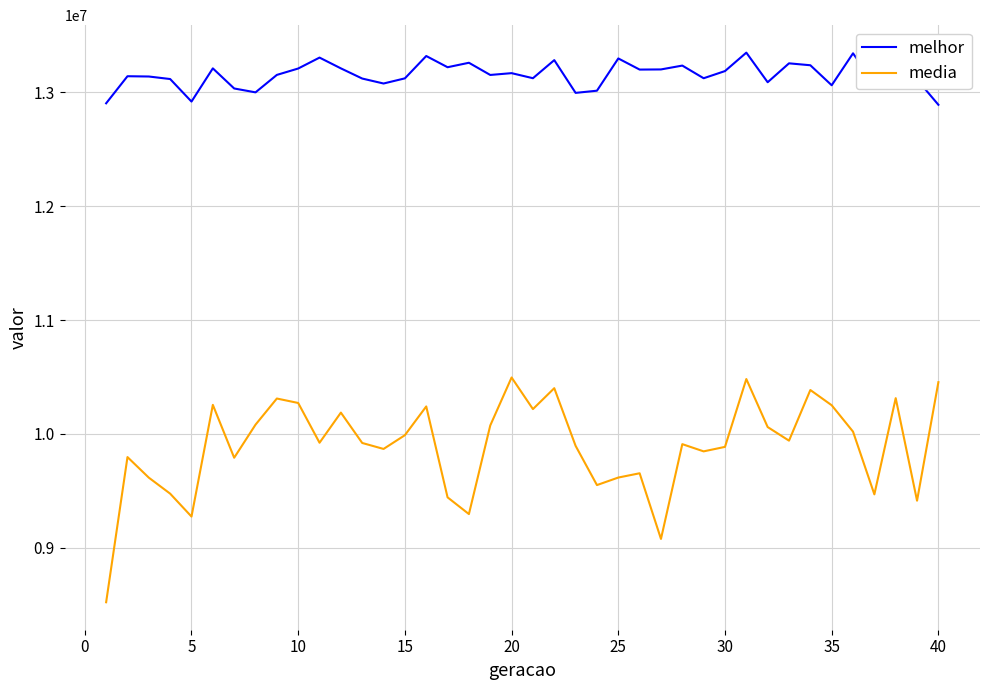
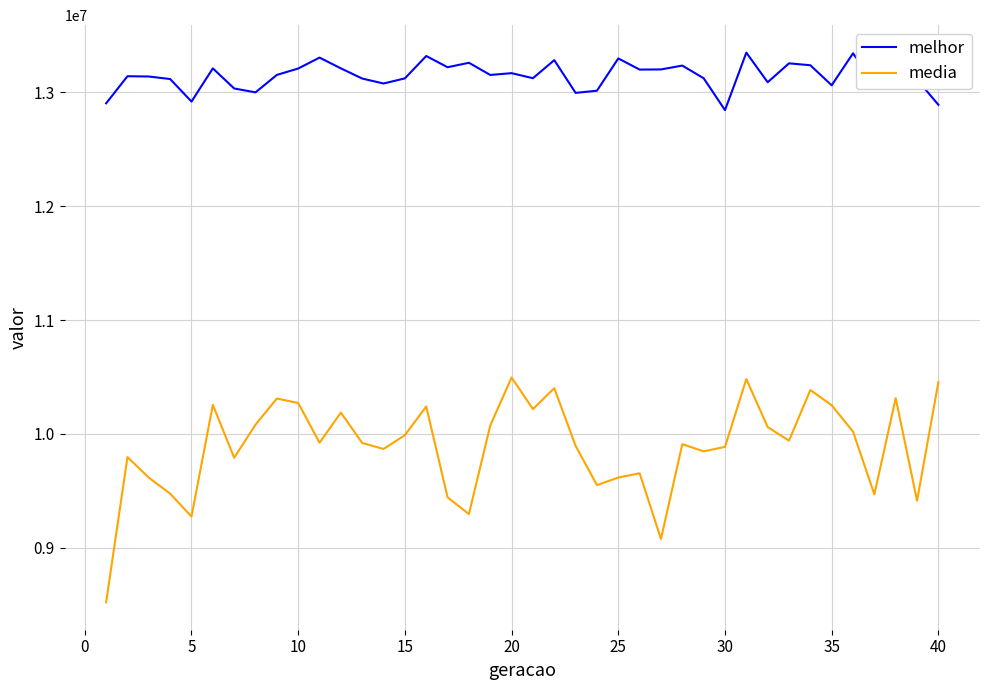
  {
    "melhor": {
      "5": 12920000,
      "10": 13210000,
      "15": 13120000,
      "20": 13170000,
      "25": 13300000,
-     "30": 13190000,
+     "30": 12840000,
      "35": 13060000,
      "40": 12890000
    },
    "media": {
      "5": 9270000,
      "10": 10270000,
      "15": 9990000,
      "20": 10500000,
      "25": 9620000,
      "30": 9890000,
      "35": 10250000,
      "40": 10450000
    }
  }
